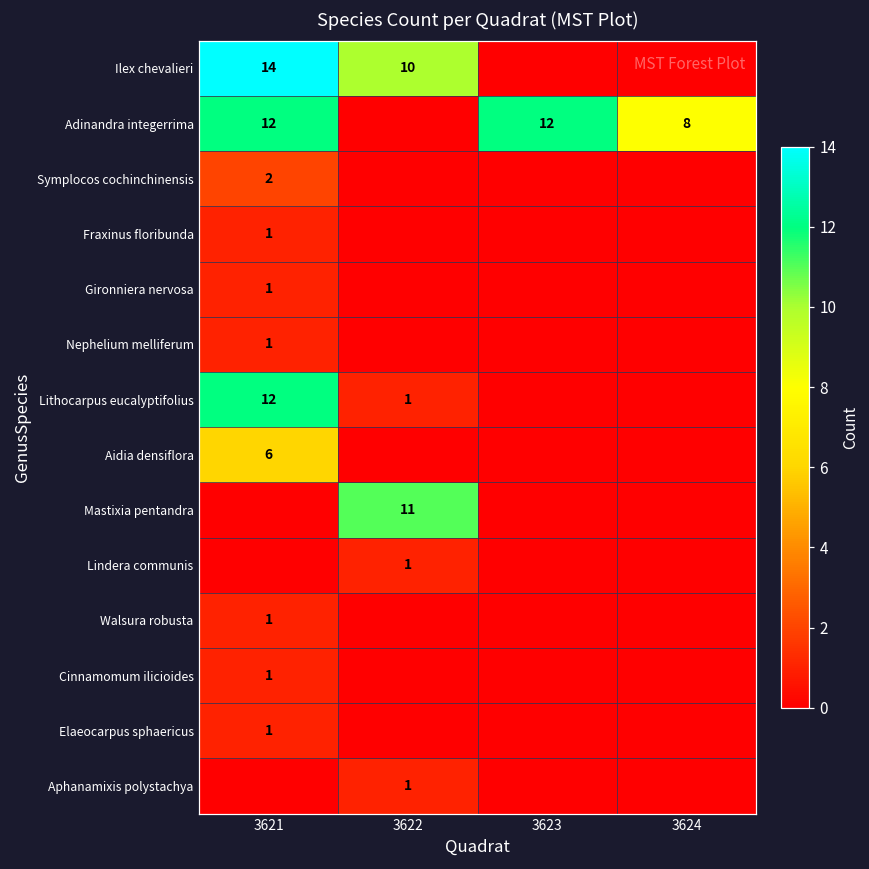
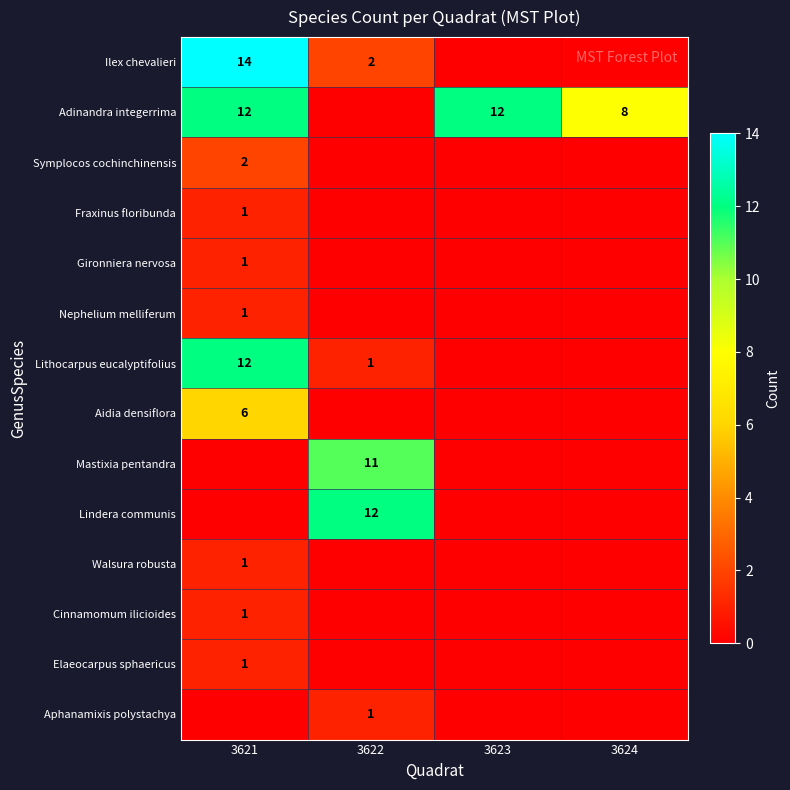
  {
    "Ilex chevalieri": {
      "3621": 14,
-     "3622": 10
+     "3622": 2
    },
    "Adinandra integerrima": {
      "3621": 12,
      "3623": 12,
      "3624": 8
    },
    "Symplocos cochinchinensis": {
      "3621": 2
    },
    "Fraxinus floribunda": {
      "3621": 1
    },
    "Gironniera nervosa": {
      "3621": 1
    },
    "Nephelium melliferum": {
      "3621": 1
    },
    "Lithocarpus eucalyptifolius": {
      "3621": 12,
      "3622": 1
    },
    "Aidia densiflora": {
      "3621": 6
    },
    "Mastixia pentandra": {
      "3622": 11
    },
    "Lindera communis": {
-     "3622": 1
+     "3622": 12
    },
    "Walsura robusta": {
      "3621": 1
    },
    "Cinnamomum ilicioides": {
      "3621": 1
    },
    "Elaeocarpus sphaericus": {
      "3621": 1
    },
    "Aphanamixis polystachya": {
      "3622": 1
    }
  }
